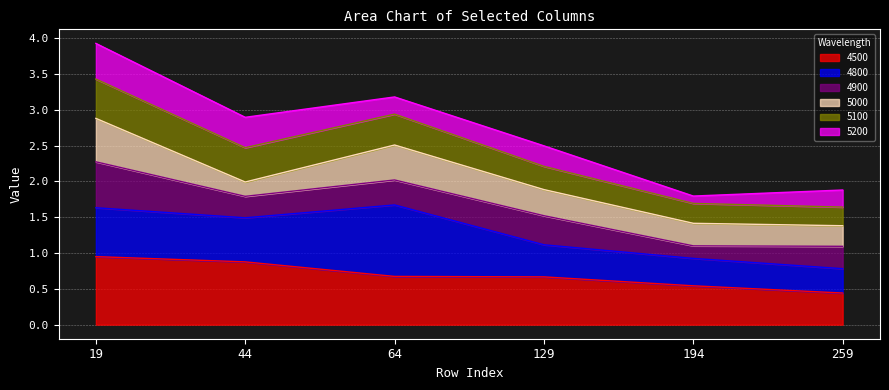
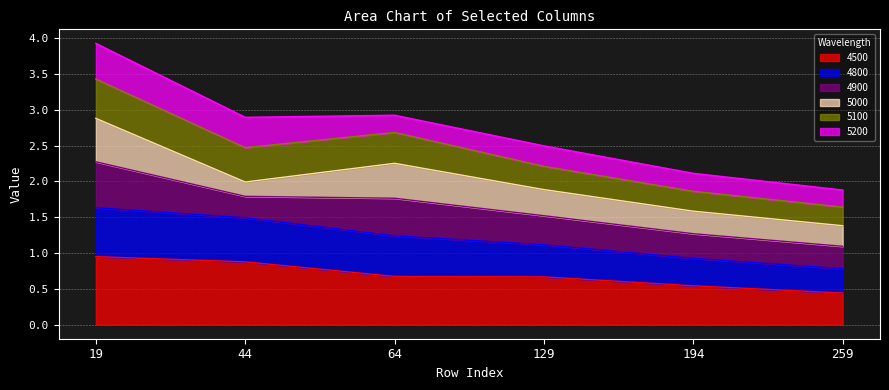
  {
    "4500": {
      "19": 0.9,
      "44": 0.9,
      "64": 0.7,
      "129": 0.7,
      "194": 0.5,
      "259": 0.4
    },
    "4800": {
      "19": 0.7,
      "44": 0.6,
-     "64": 1.0,
+     "64": 0.6,
      "129": 0.4,
      "194": 0.4,
      "259": 0.3
    },
    "4900": {
      "19": 0.6,
      "44": 0.3,
-     "64": 0.3,
+     "64": 0.5,
      "129": 0.4,
-     "194": 0.2,
+     "194": 0.3,
      "259": 0.3
    },
    "5000": {
      "19": 0.6,
      "44": 0.2,
      "64": 0.5,
      "129": 0.4,
      "194": 0.3,
      "259": 0.3
    },
    "5100": {
      "19": 0.5,
      "44": 0.5,
      "64": 0.4,
      "129": 0.3,
      "194": 0.3,
      "259": 0.3
    },
    "5200": {
      "19": 0.5,
      "44": 0.4,
      "64": 0.2,
      "129": 0.3,
-     "194": 0.1,
+     "194": 0.3,
      "259": 0.2
    }
  }
